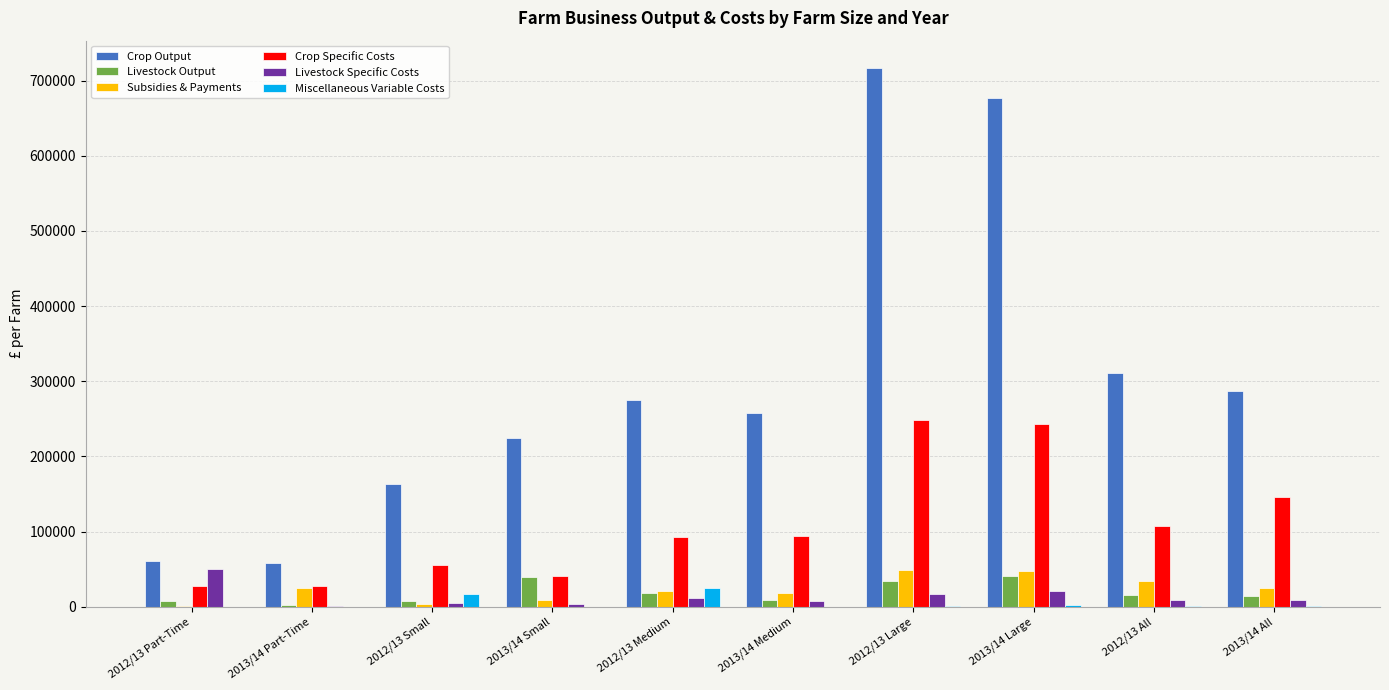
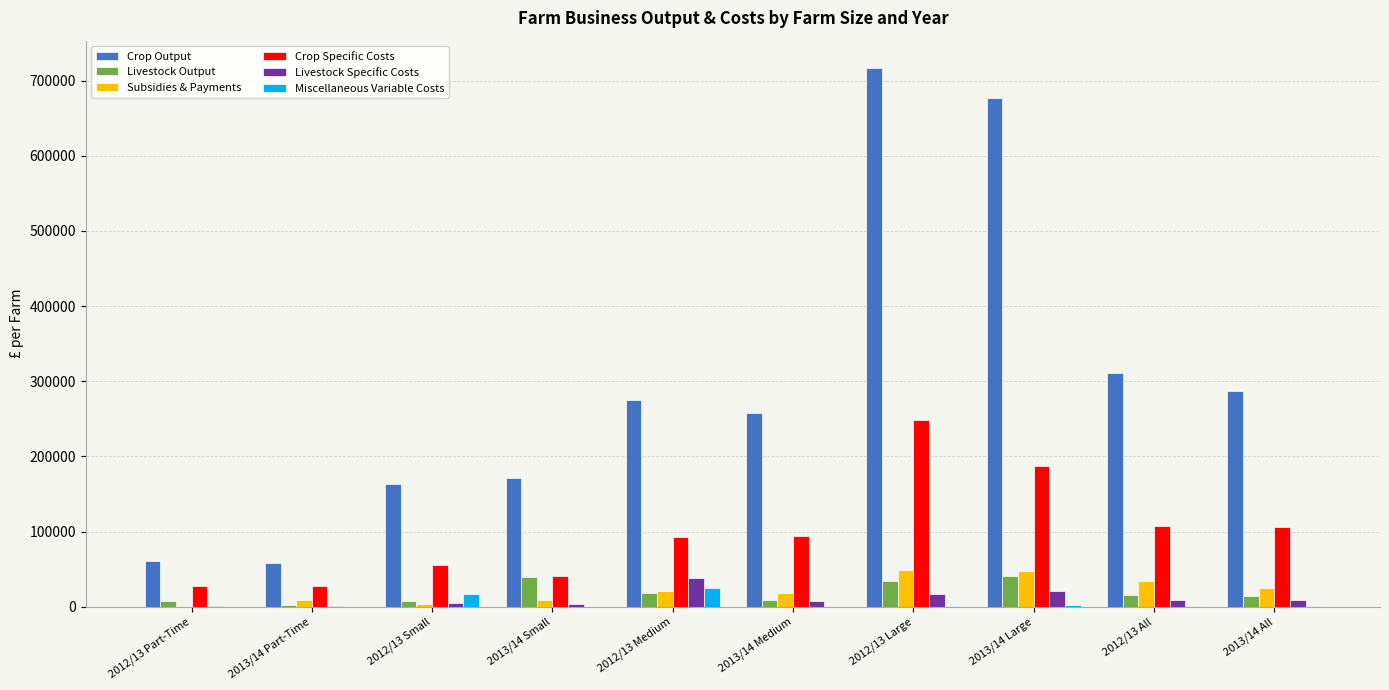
  {
    "Crop Output": {
      "2012/13 Part-Time": 60000,
      "2013/14 Part-Time": 60000,
      "2012/13 Small": 160000,
-     "2013/14 Small": 230000,
+     "2013/14 Small": 170000,
      "2012/13 Medium": 270000,
      "2013/14 Medium": 260000,
      "2012/13 Large": 720000,
      "2013/14 Large": 680000,
      "2012/13 All": 310000,
      "2013/14 All": 290000
    },
    "Livestock Output": {
      "2012/13 Part-Time": 10000,
      "2012/13 Small": 10000,
      "2013/14 Small": 40000,
      "2012/13 Medium": 20000,
      "2013/14 Medium": 10000,
      "2012/13 Large": 30000,
      "2013/14 Large": 40000,
      "2012/13 All": 20000,
      "2013/14 All": 10000
    },
    "Subsidies & Payments": {
-     "2013/14 Part-Time": 20000,
+     "2013/14 Part-Time": 10000,
      "2012/13 Small": 0,
      "2013/14 Small": 10000,
      "2012/13 Medium": 20000,
      "2013/14 Medium": 20000,
      "2012/13 Large": 50000,
      "2013/14 Large": 50000,
      "2012/13 All": 30000,
      "2013/14 All": 30000
    },
    "Crop Specific Costs": {
      "2012/13 Part-Time": 30000,
      "2013/14 Part-Time": 30000,
      "2012/13 Small": 60000,
      "2013/14 Small": 40000,
      "2012/13 Medium": 90000,
      "2013/14 Medium": 90000,
      "2012/13 Large": 250000,
-     "2013/14 Large": 240000,
+     "2013/14 Large": 190000,
      "2012/13 All": 110000,
-     "2013/14 All": 150000
+     "2013/14 All": 110000
    },
    "Livestock Specific Costs": {
-     "2012/13 Part-Time": 50000,
+     "2012/13 Part-Time": 0,
      "2012/13 Small": 10000,
      "2013/14 Small": 0,
-     "2012/13 Medium": 10000,
+     "2012/13 Medium": 40000,
      "2013/14 Medium": 10000,
      "2012/13 Large": 20000,
      "2013/14 Large": 20000,
      "2012/13 All": 10000,
      "2013/14 All": 10000
    },
    "Miscellaneous Variable Costs": {
      "2012/13 Small": 20000,
      "2012/13 Medium": 30000
    }
  }
